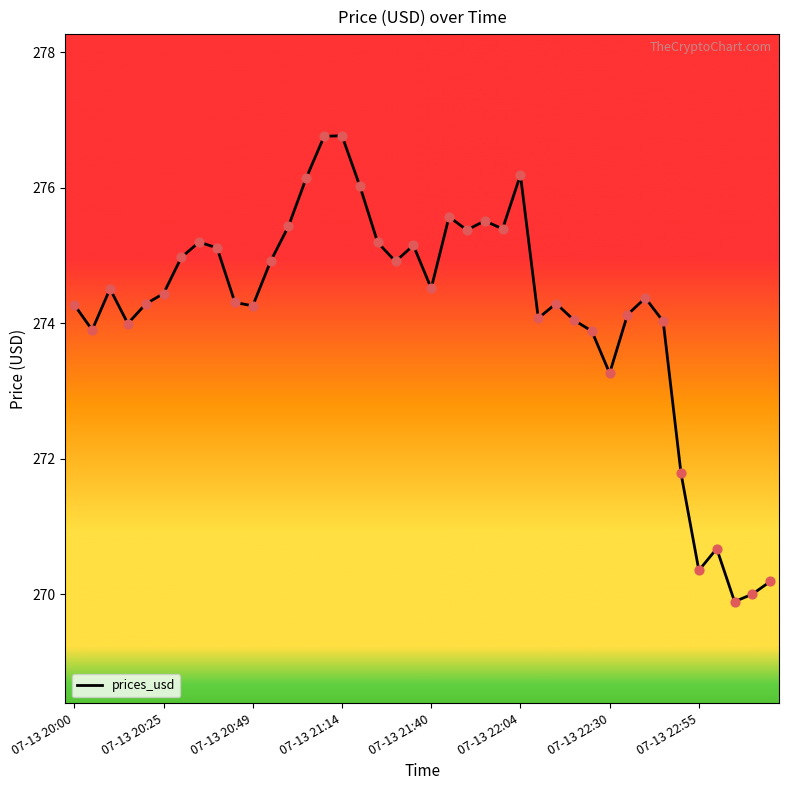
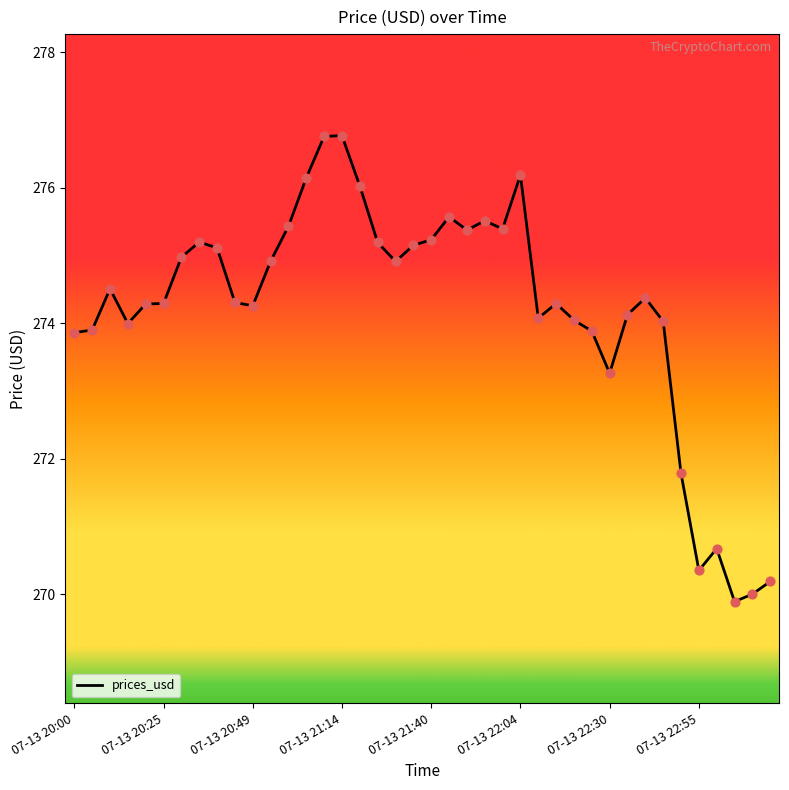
  {
-   "07-13 20:00": 274.3,
-   "07-13 20:25": 274.4,
+   "07-13 20:00": 273.9,
+   "07-13 20:25": 274.3,
    "07-13 20:49": 274.3,
    "07-13 21:14": 276.8,
-   "07-13 21:40": 274.5,
+   "07-13 21:40": 275.2,
    "07-13 22:04": 276.2,
    "07-13 22:30": 273.3,
    "07-13 22:55": 270.4
  }
